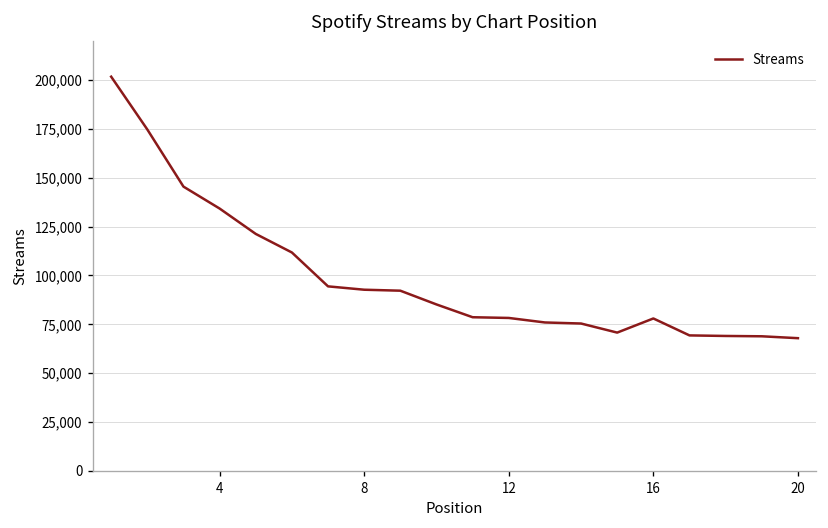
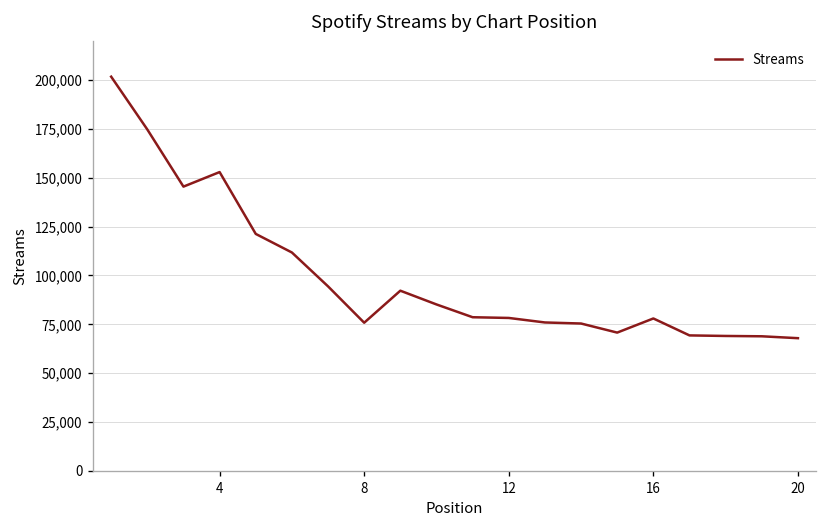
  {
-   "4": "134,000",
-   "8": "93,000",
+   "4": "153,000",
+   "8": "76,000",
    "12": "78,000",
    "16": "78,000",
    "20": "68,000"
  }
